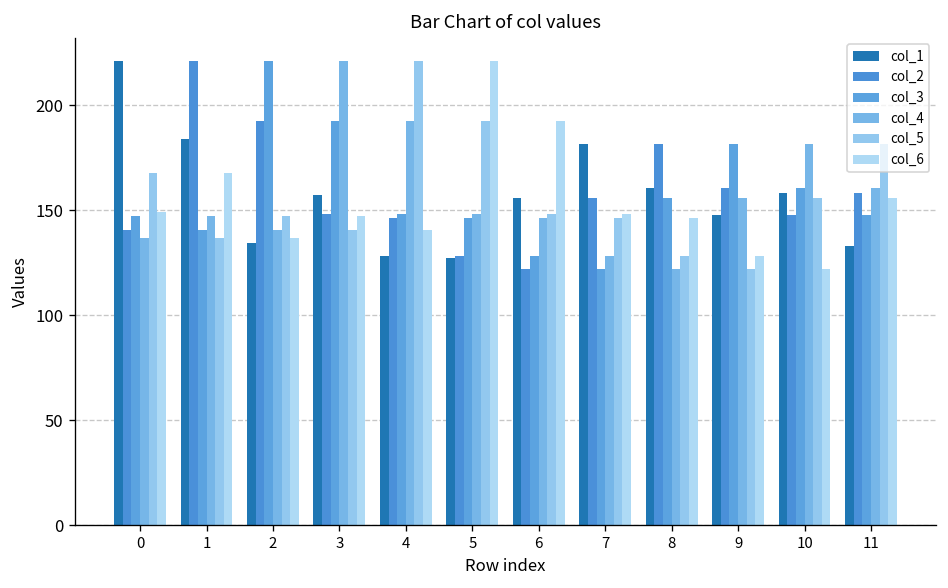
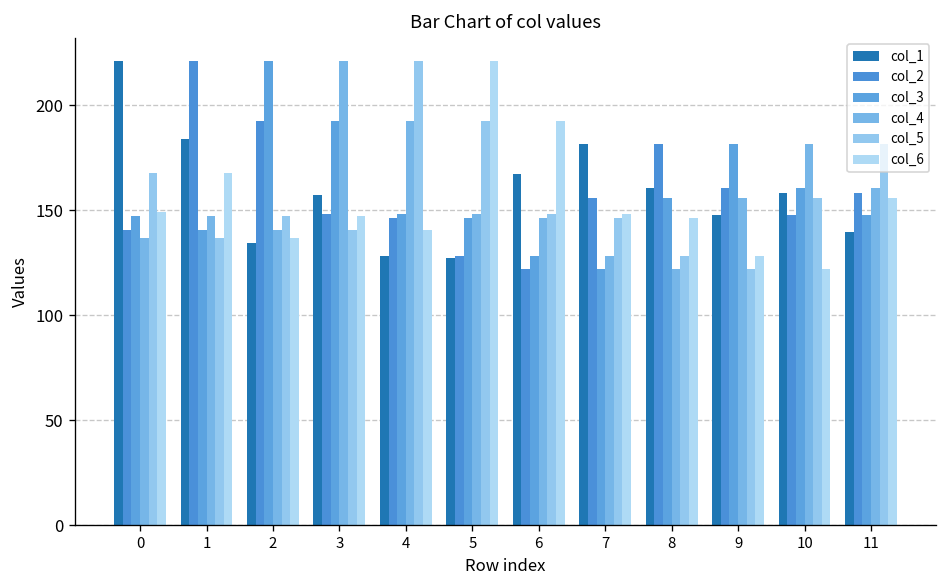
  {
    "col_1": {
      "0": 221,
      "1": 184,
      "2": 135,
      "3": 157,
      "4": 128,
      "5": 127,
-     "6": 156,
+     "6": 167,
      "7": 182,
      "8": 161,
      "9": 148,
      "10": 158,
-     "11": 133
+     "11": 140
    }
  }
